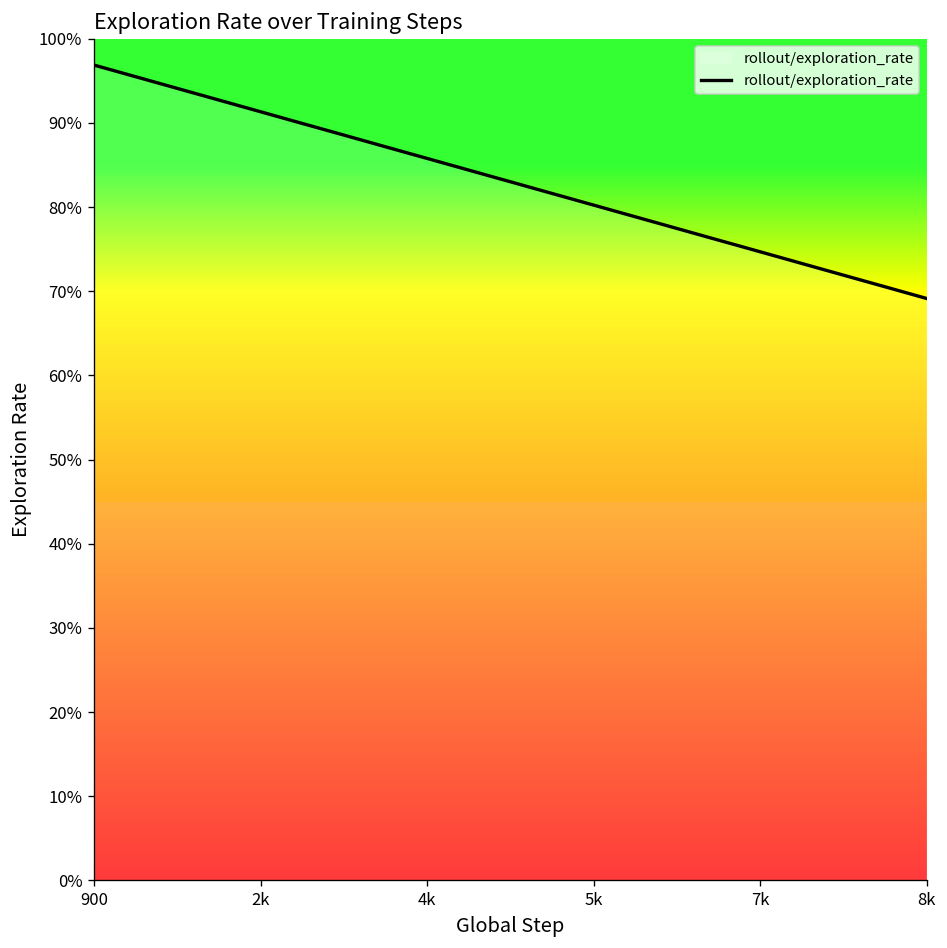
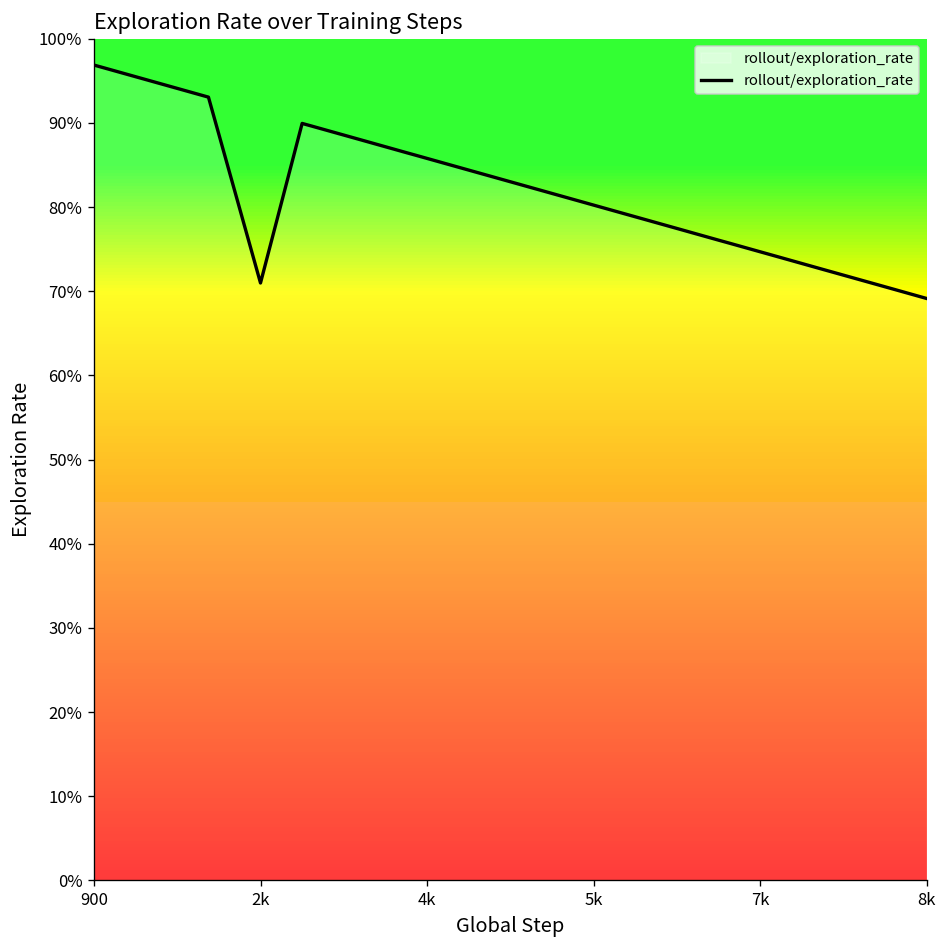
  {
    "900": "97%",
-   "2k": "91%",
+   "2k": "71%",
    "8k": "69%"
  }
